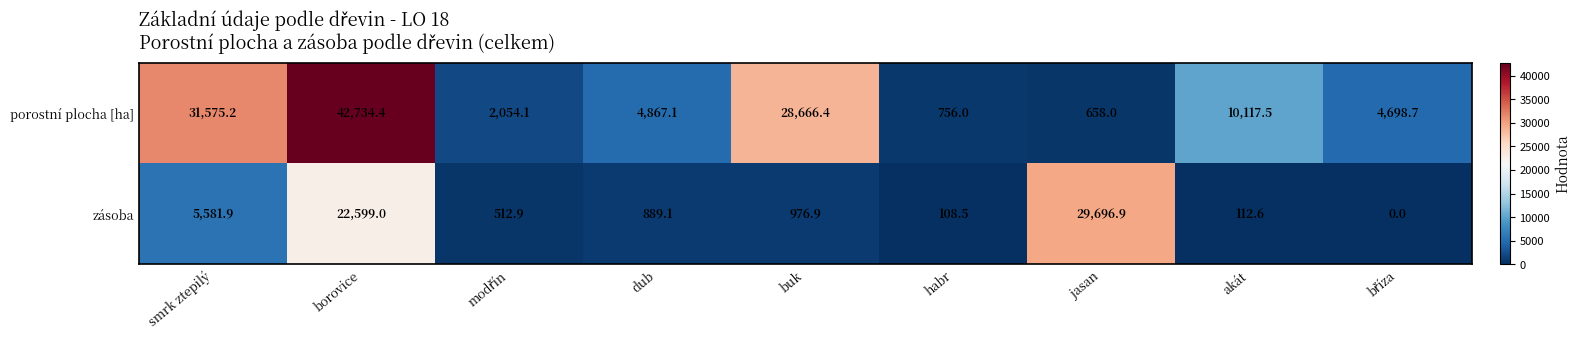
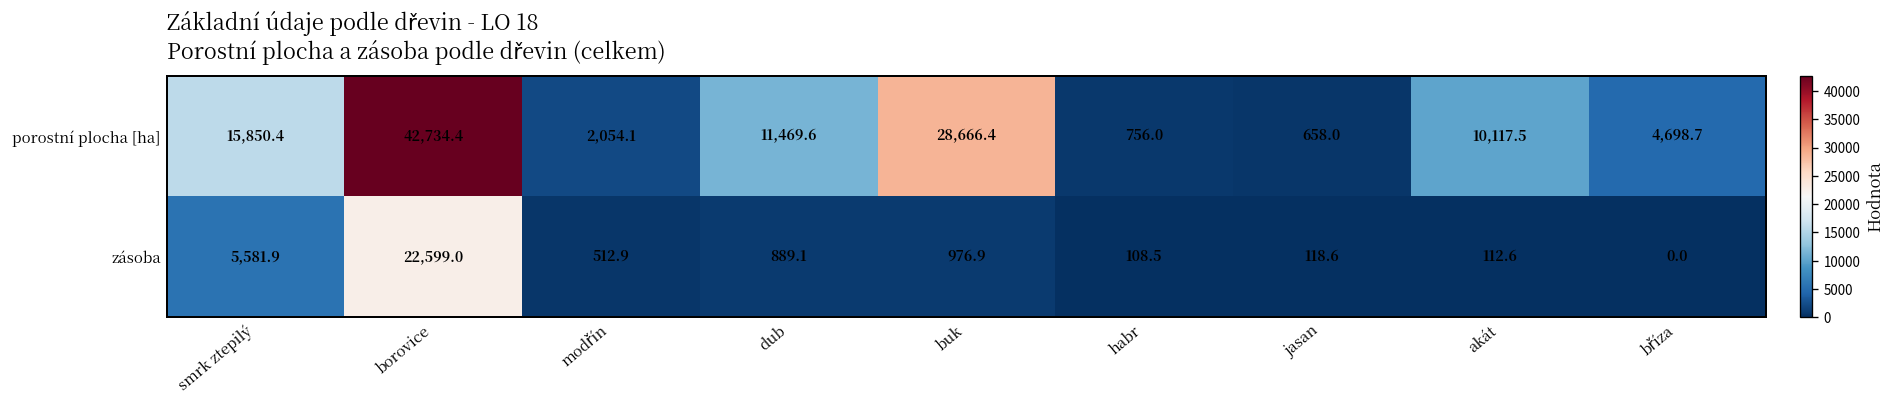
  {
    "porostní plocha [ha]": {
-     "smrk ztepilý": "31,575.2",
+     "smrk ztepilý": "15,850.4",
      "borovice": "42,734.4",
      "modřín": "2,054.1",
-     "dub": "4,867.1",
+     "dub": "11,469.6",
      "buk": "28,666.4",
      "habr": "756.0",
      "jasan": "658.0",
      "akát": "10,117.5",
      "bříza": "4,698.7"
    },
    "zásoba": {
      "smrk ztepilý": "5,581.9",
      "borovice": "22,599.0",
      "modřín": "512.9",
      "dub": "889.1",
      "buk": "976.9",
      "habr": "108.5",
-     "jasan": "29,696.9",
+     "jasan": "118.6",
      "akát": "112.6",
      "bříza": "0.0"
    }
  }
